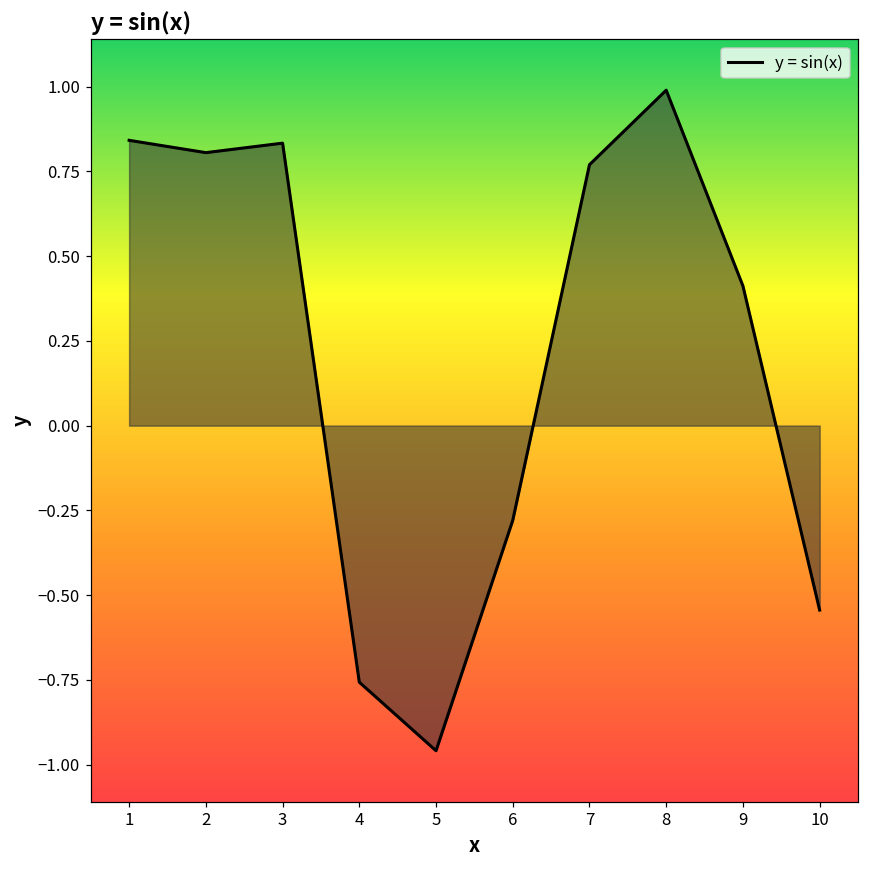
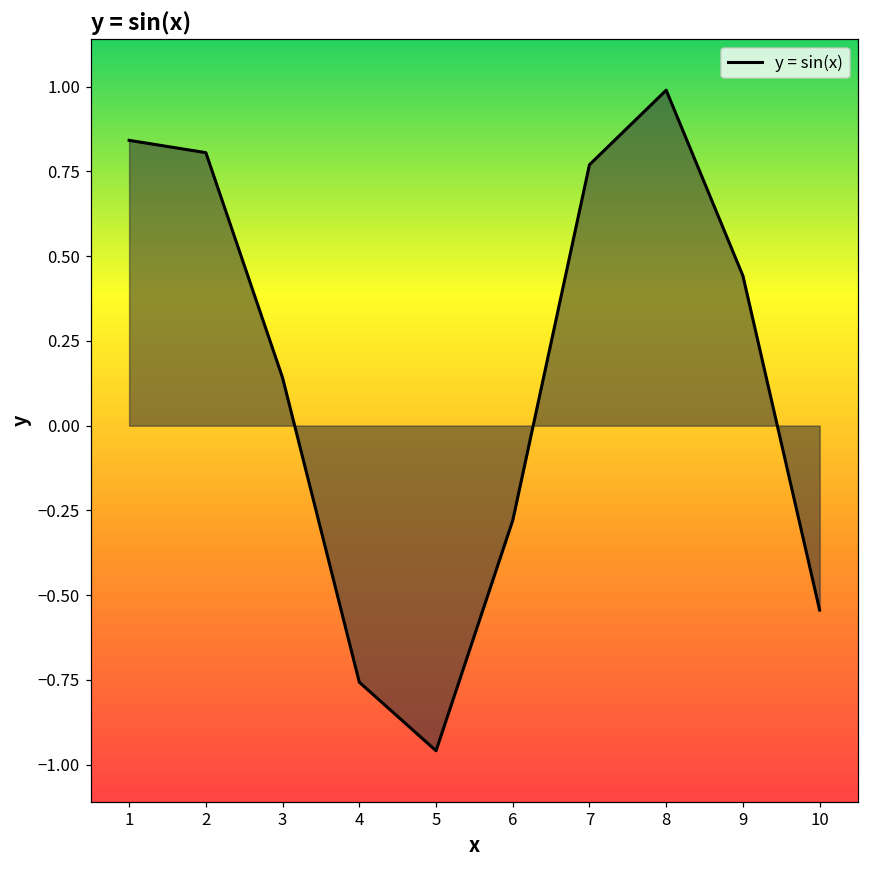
  {
    "y = sin(x)": {
-     "3": 0.83,
-     "9": 0.41
+     "3": 0.14,
+     "9": 0.44
    }
  }
